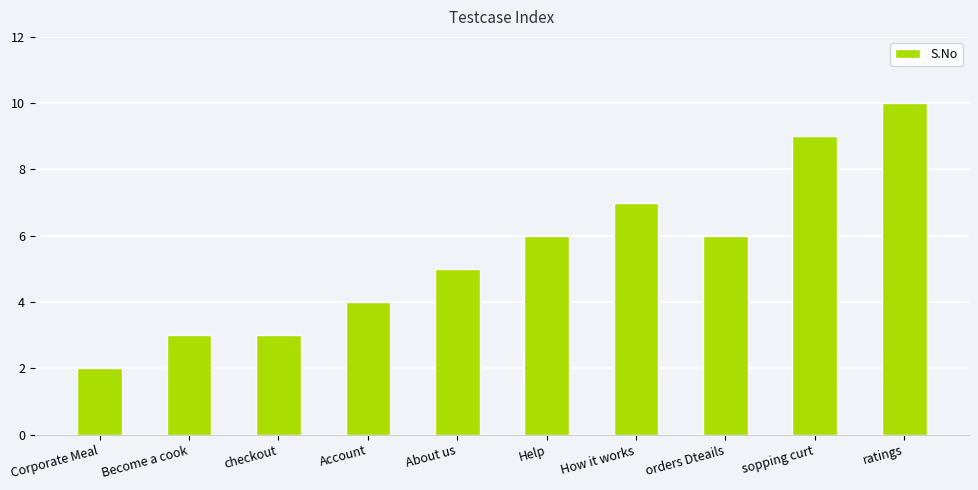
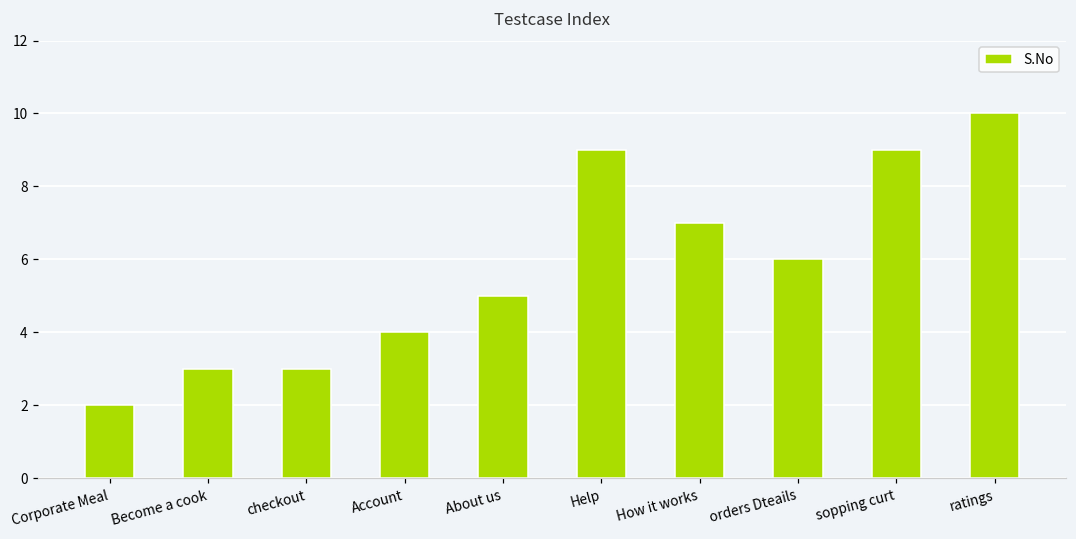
  {
    "Corporate Meal": 2,
    "Become a cook": 3,
    "checkout": 3,
    "Account": 4,
    "About us": 5,
-   "Help": 6,
+   "Help": 9,
    "How it works": 7,
    "orders Dteails": 6,
    "sopping curt": 9,
    "ratings": 10
  }
